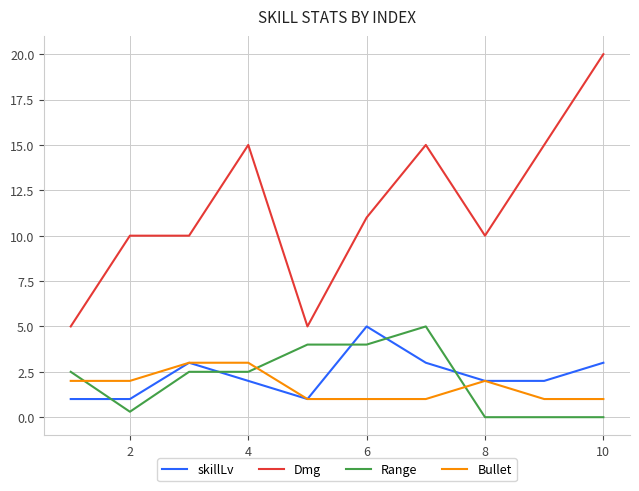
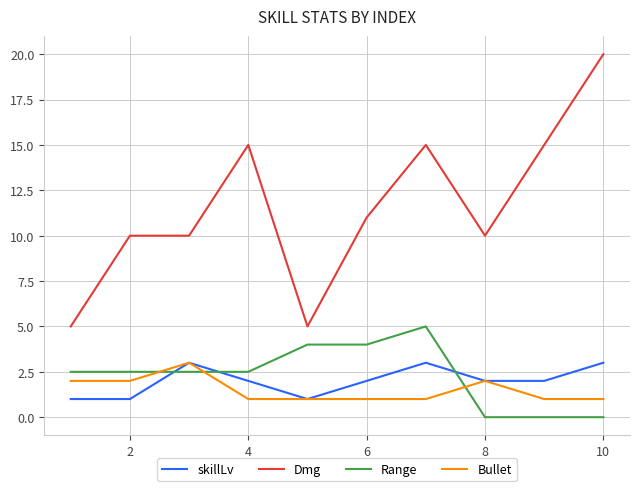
  {
    "skillLv": {
      "2": 1,
      "4": 2,
-     "6": 5,
+     "6": 2,
      "10": 3
    },
    "Dmg": {
      "2": 10.0,
      "4": 15.0,
      "6": 11.0,
      "8": 10.0,
      "10": 20.0
    },
    "Range": {
-     "2": 0.3,
+     "2": 2.5,
      "4": 2.5,
      "6": 4.0,
      "8": 0.0,
      "10": 0.0
    },
    "Bullet": {
      "2": 2,
-     "4": 3,
+     "4": 1,
      "6": 1,
      "10": 1
    }
  }
